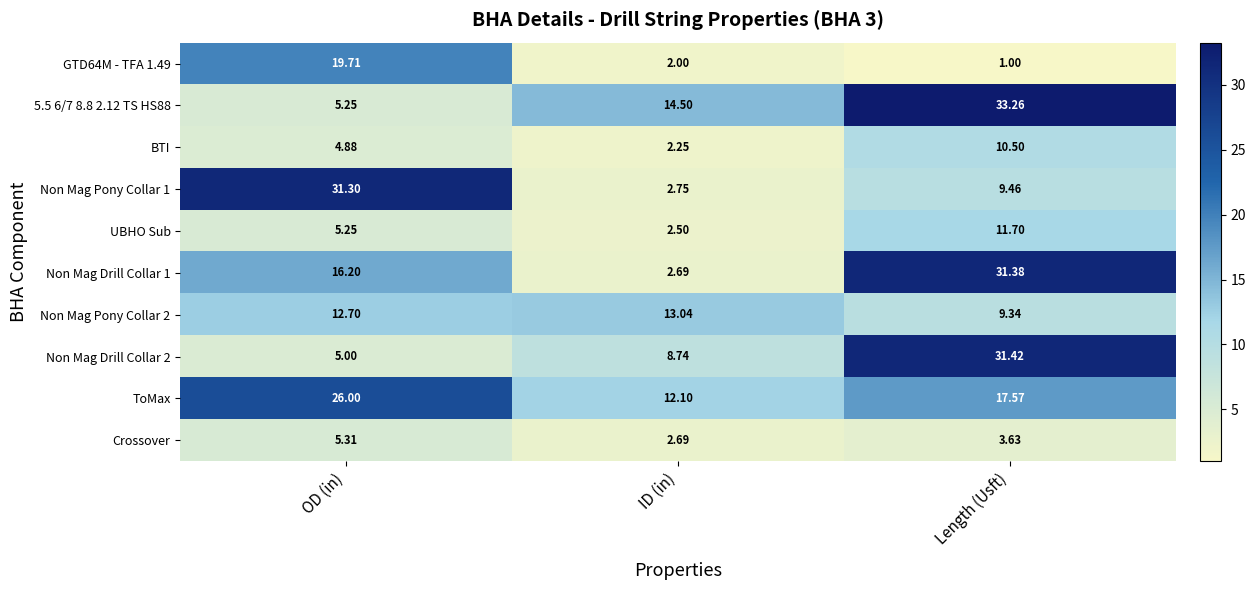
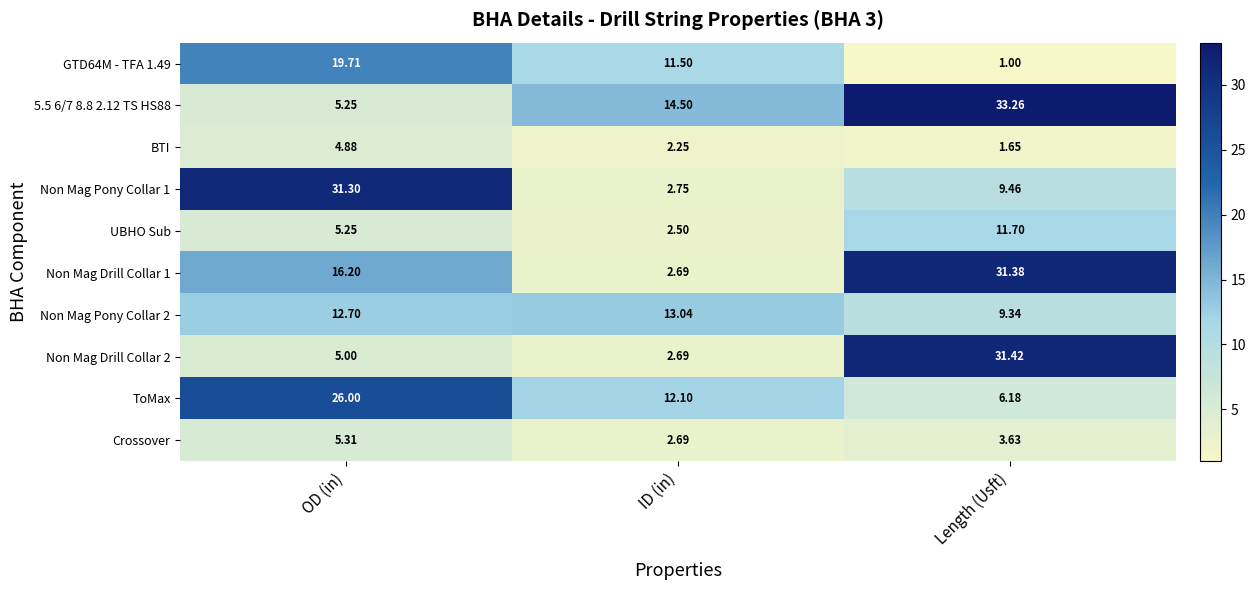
  {
    "GTD64M - TFA 1.49": {
      "OD (in)": 19.71,
-     "ID (in)": 2.00,
+     "ID (in)": 11.50,
      "Length (Usft)": 1.00
    },
    "5.5 6/7 8.8 2.12 TS HS88": {
      "OD (in)": 5.25,
      "ID (in)": 14.50,
      "Length (Usft)": 33.26
    },
    "BTI": {
      "OD (in)": 4.88,
      "ID (in)": 2.25,
-     "Length (Usft)": 10.50
+     "Length (Usft)": 1.65
    },
    "Non Mag Pony Collar 1": {
      "OD (in)": 31.30,
      "ID (in)": 2.75,
      "Length (Usft)": 9.46
    },
    "UBHO Sub": {
      "OD (in)": 5.25,
      "ID (in)": 2.50,
      "Length (Usft)": 11.70
    },
    "Non Mag Drill Collar 1": {
      "OD (in)": 16.20,
      "ID (in)": 2.69,
      "Length (Usft)": 31.38
    },
    "Non Mag Pony Collar 2": {
      "OD (in)": 12.70,
      "ID (in)": 13.04,
      "Length (Usft)": 9.34
    },
    "Non Mag Drill Collar 2": {
      "OD (in)": 5.00,
-     "ID (in)": 8.74,
+     "ID (in)": 2.69,
      "Length (Usft)": 31.42
    },
    "ToMax": {
      "OD (in)": 26.00,
      "ID (in)": 12.10,
-     "Length (Usft)": 17.57
+     "Length (Usft)": 6.18
    },
    "Crossover": {
      "OD (in)": 5.31,
      "ID (in)": 2.69,
      "Length (Usft)": 3.63
    }
  }
